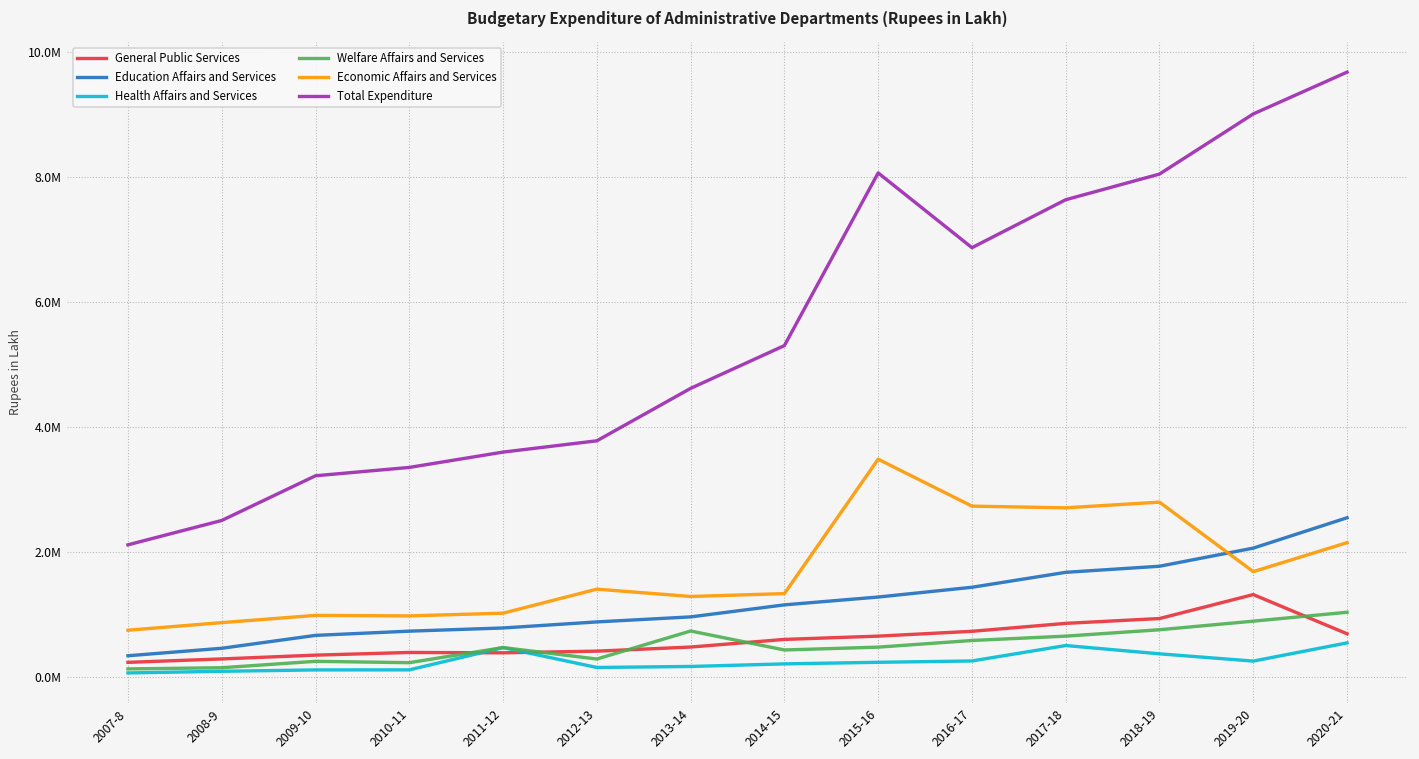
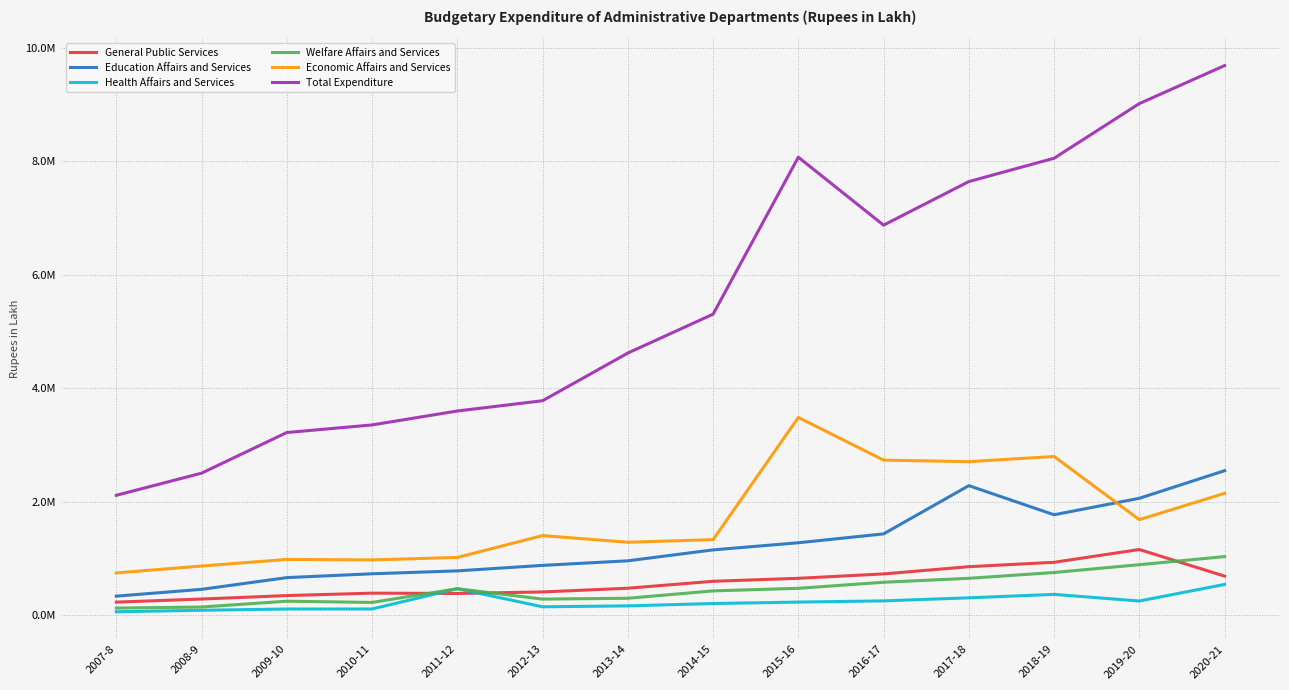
  {
    "General Public Services": {
      "2007-8": 200000,
      "2008-9": 300000,
      "2009-10": 300000,
      "2010-11": 400000,
      "2011-12": 400000,
      "2012-13": 400000,
      "2013-14": 500000,
      "2014-15": 600000,
      "2015-16": 700000,
      "2016-17": 700000,
      "2017-18": 900000,
      "2018-19": 900000,
-     "2019-20": 1300000,
+     "2019-20": 1200000,
      "2020-21": 700000
    },
    "Education Affairs and Services": {
      "2007-8": 300000,
      "2008-9": 500000,
      "2009-10": 700000,
      "2010-11": 700000,
      "2011-12": 800000,
      "2012-13": 900000,
      "2013-14": 1000000,
      "2014-15": 1200000,
      "2015-16": 1300000,
      "2016-17": 1400000,
-     "2017-18": 1700000,
+     "2017-18": 2300000,
      "2018-19": 1800000,
      "2019-20": 2100000,
      "2020-21": 2500000
    },
    "Health Affairs and Services": {
      "2007-8": 100000,
      "2008-9": 100000,
      "2009-10": 100000,
      "2010-11": 100000,
      "2012-13": 200000,
      "2013-14": 200000,
      "2014-15": 200000,
      "2015-16": 200000,
      "2016-17": 300000,
-     "2017-18": 500000,
+     "2017-18": 300000,
      "2018-19": 400000,
      "2019-20": 300000,
      "2020-21": 500000
    },
    "Welfare Affairs and Services": {
      "2007-8": 100000,
      "2008-9": 100000,
      "2009-10": 200000,
      "2010-11": 200000,
      "2012-13": 300000,
-     "2013-14": 700000,
+     "2013-14": 300000,
      "2014-15": 400000,
      "2015-16": 500000,
      "2016-17": 600000,
      "2017-18": 700000,
      "2018-19": 800000,
      "2019-20": 900000,
      "2020-21": 1000000
    },
    "Economic Affairs and Services": {
      "2007-8": 700000,
      "2008-9": 900000,
      "2009-10": 1000000,
      "2010-11": 1000000,
      "2011-12": 1000000,
      "2012-13": 1400000,
      "2013-14": 1300000,
      "2014-15": 1300000,
      "2015-16": 3500000,
      "2016-17": 2700000,
      "2017-18": 2700000,
      "2018-19": 2800000,
      "2019-20": 1700000,
      "2020-21": 2100000
    },
    "Total Expenditure": {
      "2007-8": 2100000,
      "2008-9": 2500000,
      "2009-10": 3200000,
      "2010-11": 3400000,
      "2011-12": 3600000,
      "2012-13": 3800000,
      "2013-14": 4600000,
      "2014-15": 5300000,
      "2015-16": 8100000,
      "2016-17": 6900000,
      "2017-18": 7600000,
      "2018-19": 8100000,
      "2019-20": 9000000,
      "2020-21": 9700000
    }
  }
